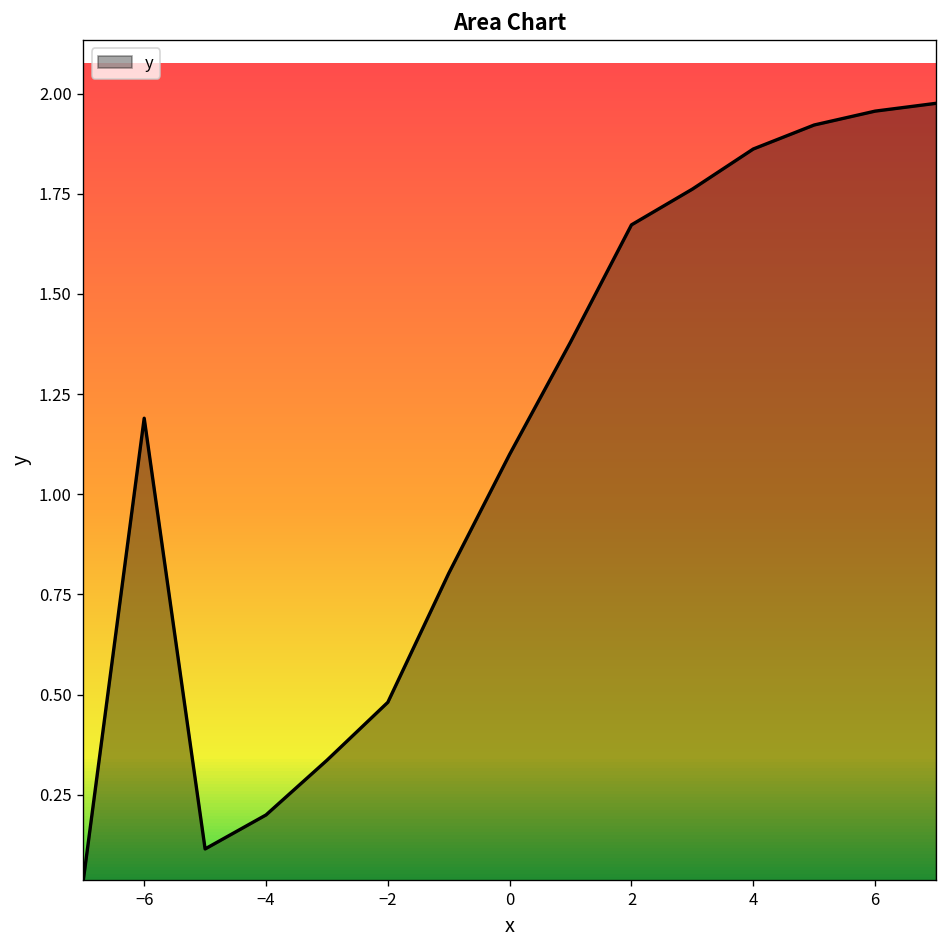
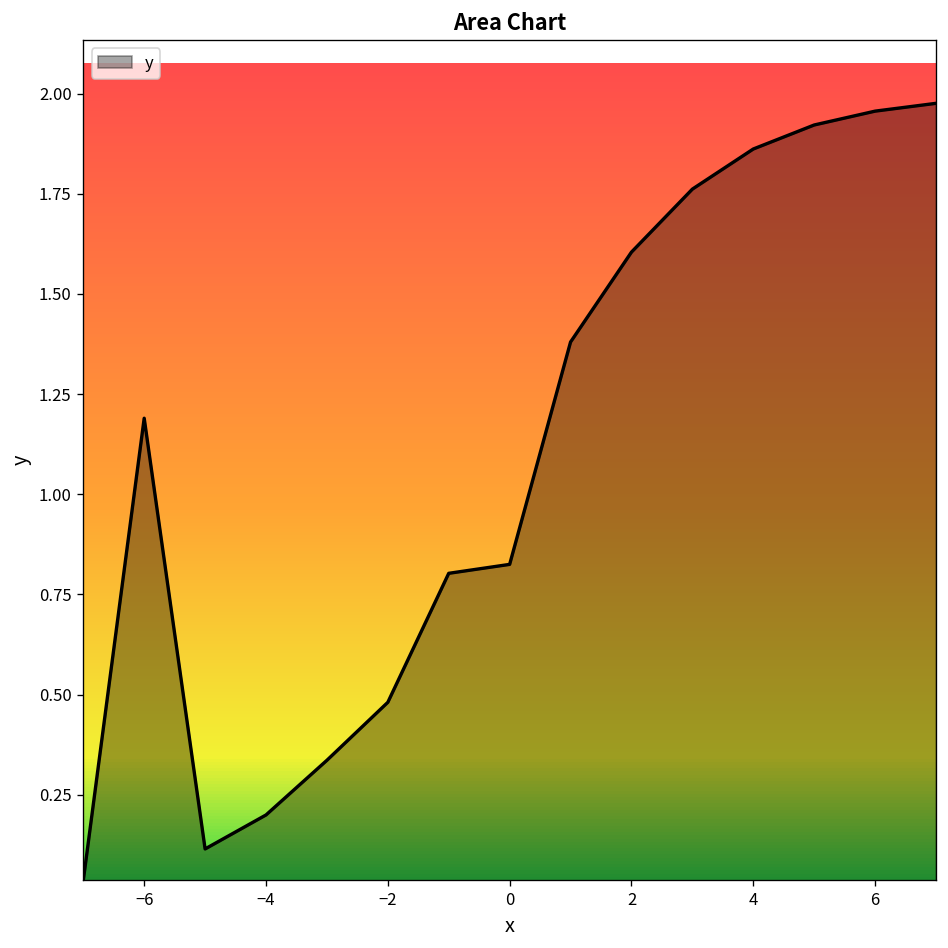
  {
    "−6": 1.19,
    "−4": 0.20,
    "−2": 0.48,
-   "0": 1.10,
-   "2": 1.67,
+   "0": 0.82,
+   "2": 1.60,
    "4": 1.86,
    "6": 1.96
  }
